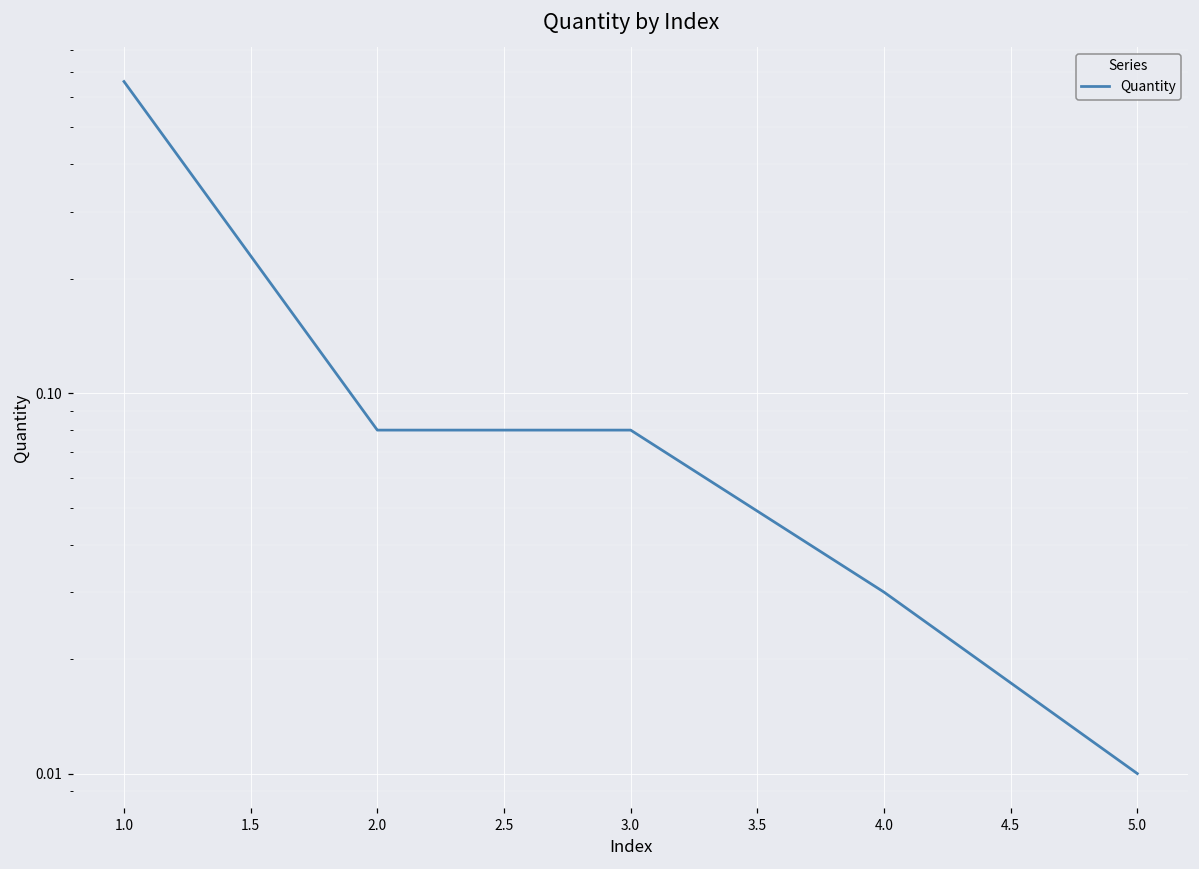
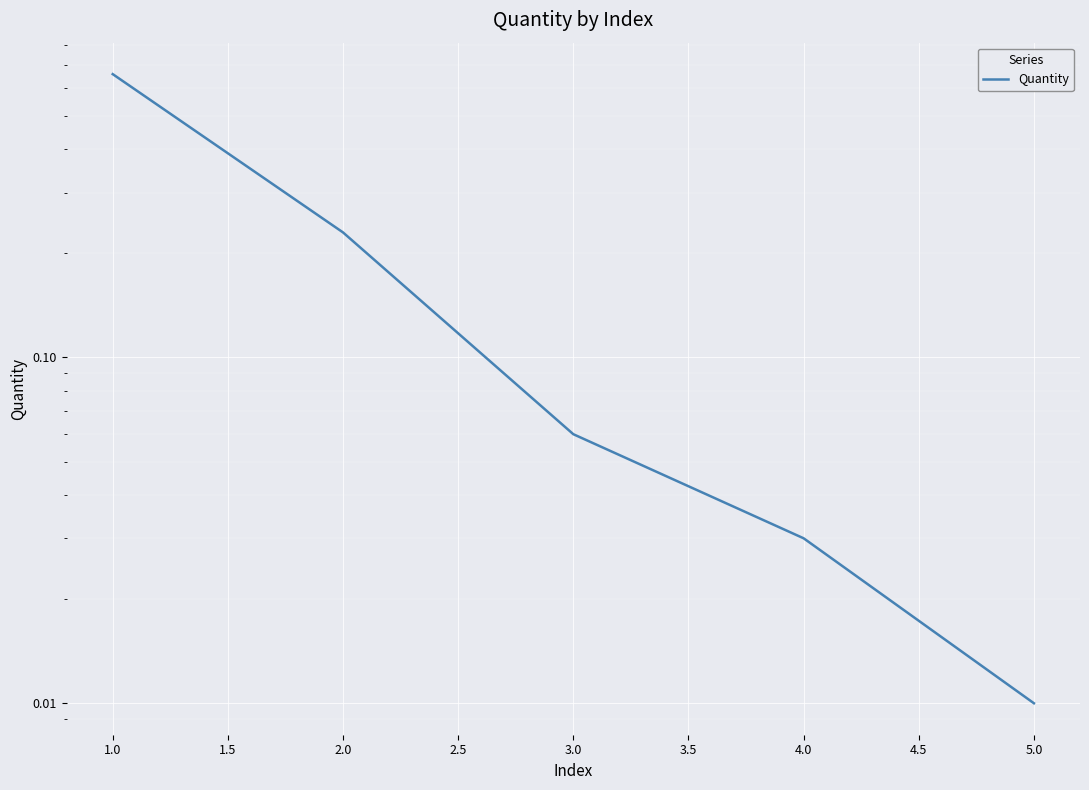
  {
    "1.0": 0.66,
-   "2.0": 0.08,
-   "3.0": 0.08,
+   "2.0": 0.23,
+   "3.0": 0.06,
    "4.0": 0.03,
    "5.0": 0.01
  }
